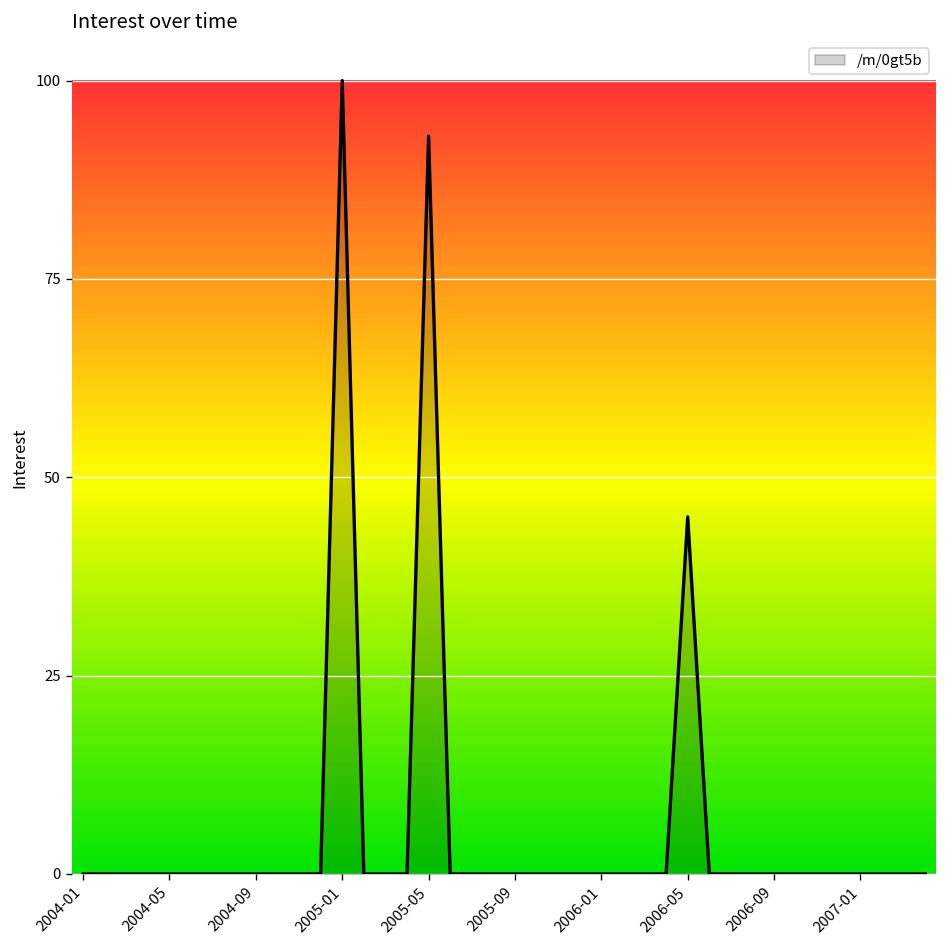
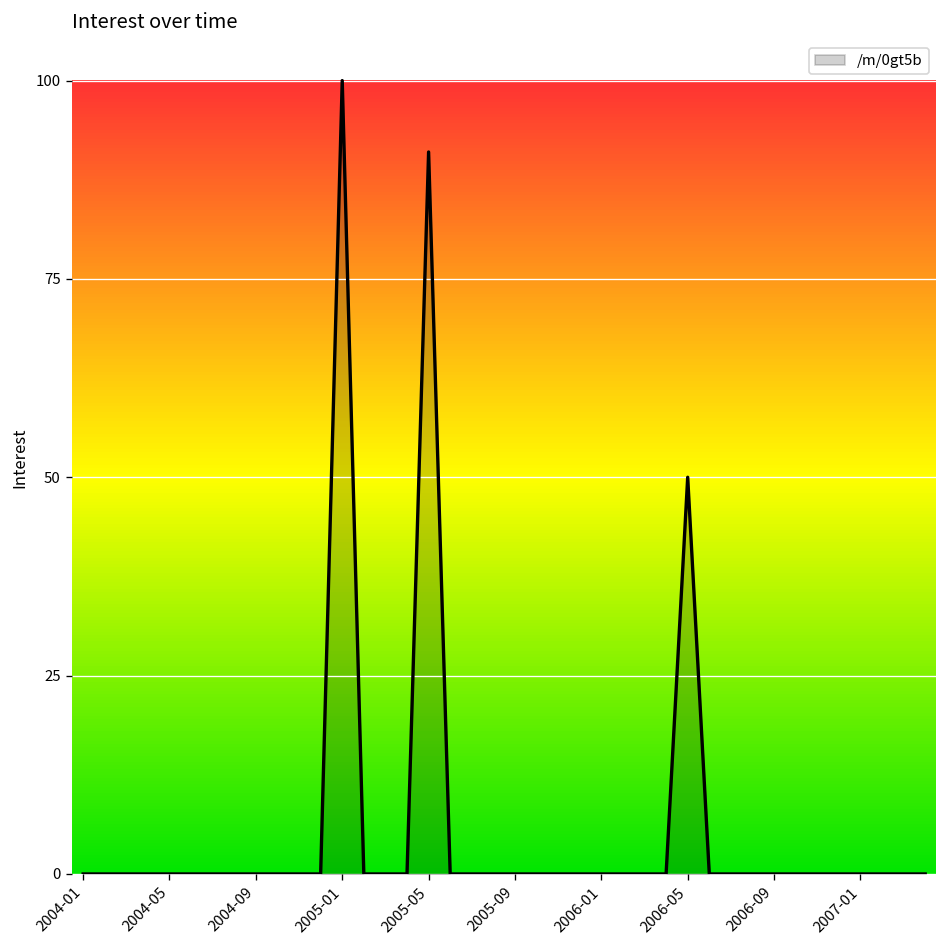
  {
    "2004-01": 0,
    "2004-05": 0,
    "2004-09": 0,
    "2005-01": 100,
-   "2005-05": 93,
+   "2005-05": 91,
    "2005-09": 0,
    "2006-01": 0,
-   "2006-05": 45,
+   "2006-05": 50,
    "2006-09": 0,
    "2007-01": 0
  }
